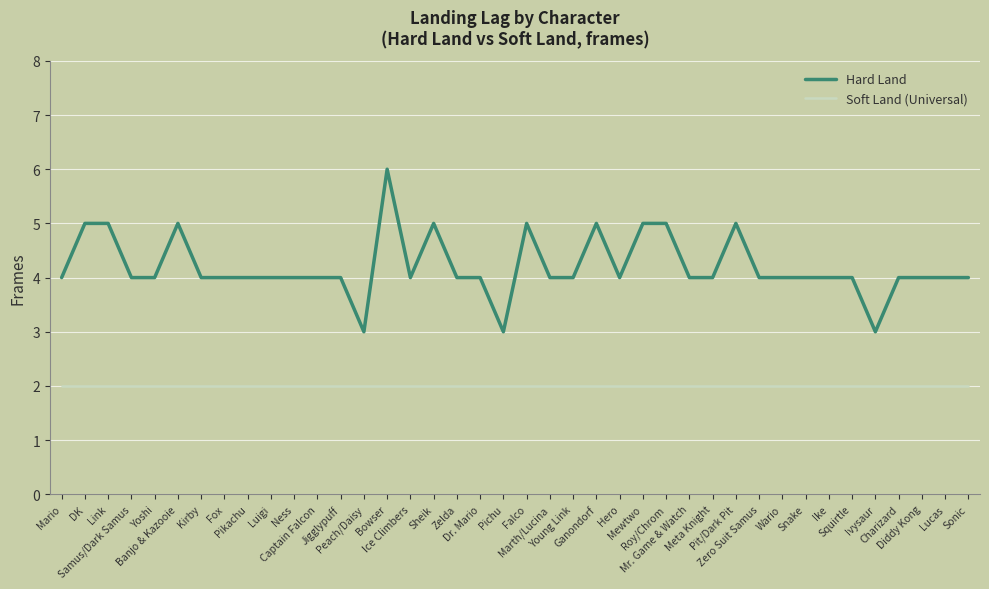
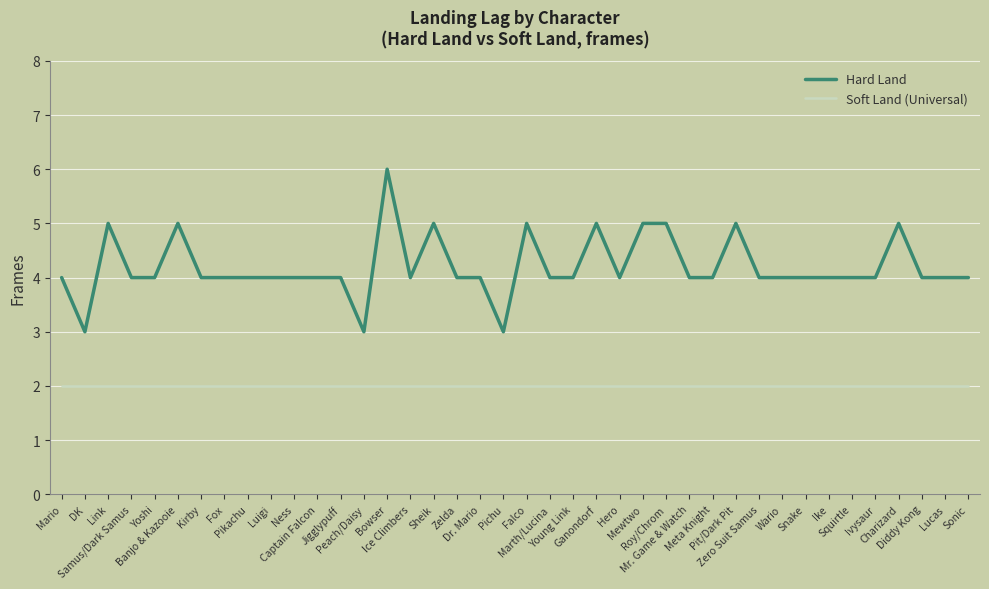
  {
    "Hard Land": {
      "Mario": 4,
-     "DK": 5,
+     "DK": 3,
      "Link": 5,
      "Samus/Dark Samus": 4,
      "Yoshi": 4,
      "Banjo & Kazooie": 5,
      "Kirby": 4,
      "Fox": 4,
      "Pikachu": 4,
      "Luigi": 4,
      "Ness": 4,
      "Captain Falcon": 4,
      "Jigglypuff": 4,
      "Peach/Daisy": 3,
      "Bowser": 6,
      "Ice Climbers": 4,
      "Sheik": 5,
      "Zelda": 4,
      "Dr. Mario": 4,
      "Pichu": 3,
      "Falco": 5,
      "Marth/Lucina": 4,
      "Young Link": 4,
      "Ganondorf": 5,
      "Hero": 4,
      "Mewtwo": 5,
      "Roy/Chrom": 5,
      "Mr. Game & Watch": 4,
      "Meta Knight": 4,
      "Pit/Dark Pit": 5,
      "Zero Suit Samus": 4,
      "Wario": 4,
      "Snake": 4,
      "Ike": 4,
      "Squirtle": 4,
-     "Ivysaur": 3,
-     "Charizard": 4,
+     "Ivysaur": 4,
+     "Charizard": 5,
      "Diddy Kong": 4,
      "Lucas": 4,
      "Sonic": 4
    },
    "Soft Land (Universal)": {
      "Mario": 2,
      "DK": 2,
      "Link": 2,
      "Samus/Dark Samus": 2,
      "Yoshi": 2,
      "Banjo & Kazooie": 2,
      "Kirby": 2,
      "Fox": 2,
      "Pikachu": 2,
      "Luigi": 2,
      "Ness": 2,
      "Captain Falcon": 2,
      "Jigglypuff": 2,
      "Peach/Daisy": 2,
      "Bowser": 2,
      "Ice Climbers": 2,
      "Sheik": 2,
      "Zelda": 2,
      "Dr. Mario": 2,
      "Pichu": 2,
      "Falco": 2,
      "Marth/Lucina": 2,
      "Young Link": 2,
      "Ganondorf": 2,
      "Hero": 2,
      "Mewtwo": 2,
      "Roy/Chrom": 2,
      "Mr. Game & Watch": 2,
      "Meta Knight": 2,
      "Pit/Dark Pit": 2,
      "Zero Suit Samus": 2,
      "Wario": 2,
      "Snake": 2,
      "Ike": 2,
      "Squirtle": 2,
      "Ivysaur": 2,
      "Charizard": 2,
      "Diddy Kong": 2,
      "Lucas": 2,
      "Sonic": 2
    }
  }
